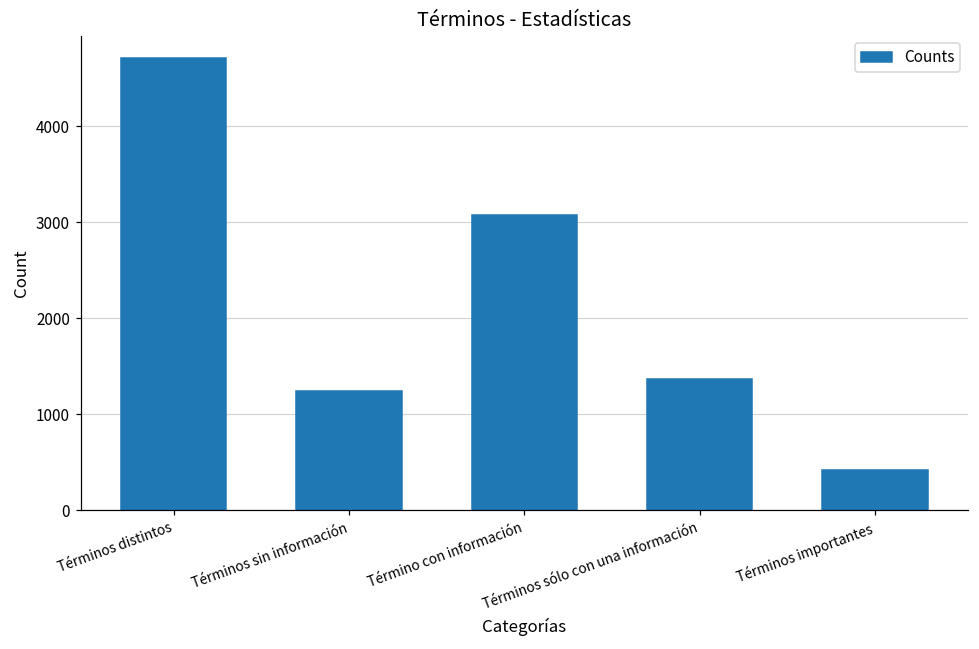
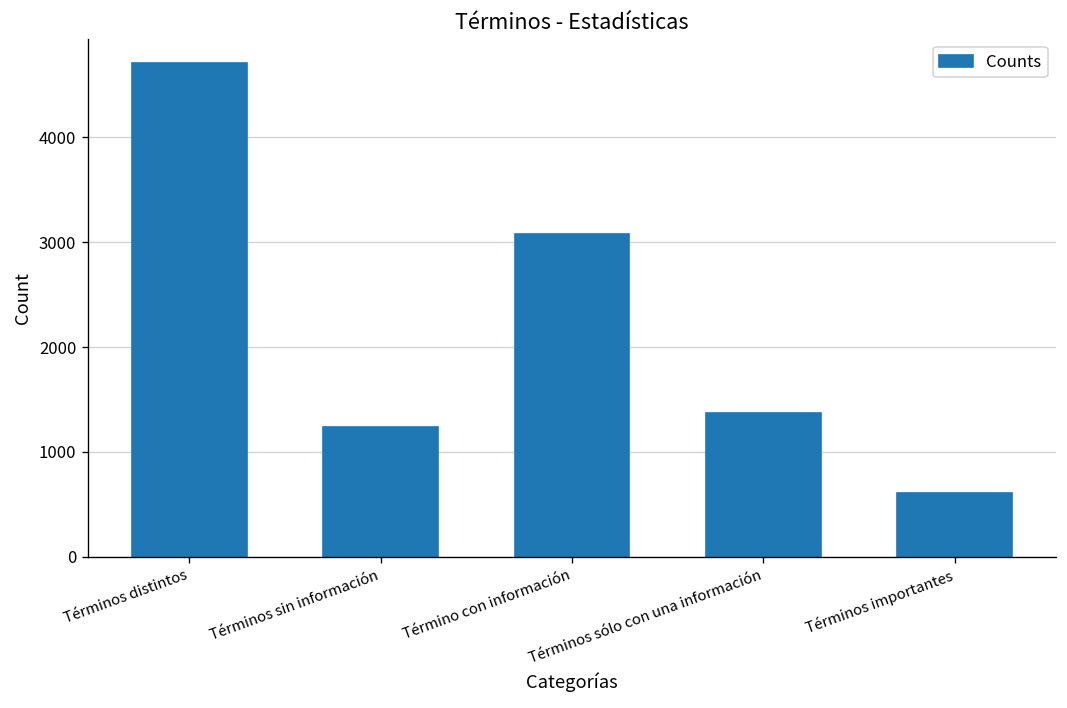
  {
    "Términos distintos": 4700,
    "Términos sin información": 1200,
    "Término con información": 3100,
    "Términos sólo con una información": 1400,
-   "Términos importantes": 400
+   "Términos importantes": 600
  }
